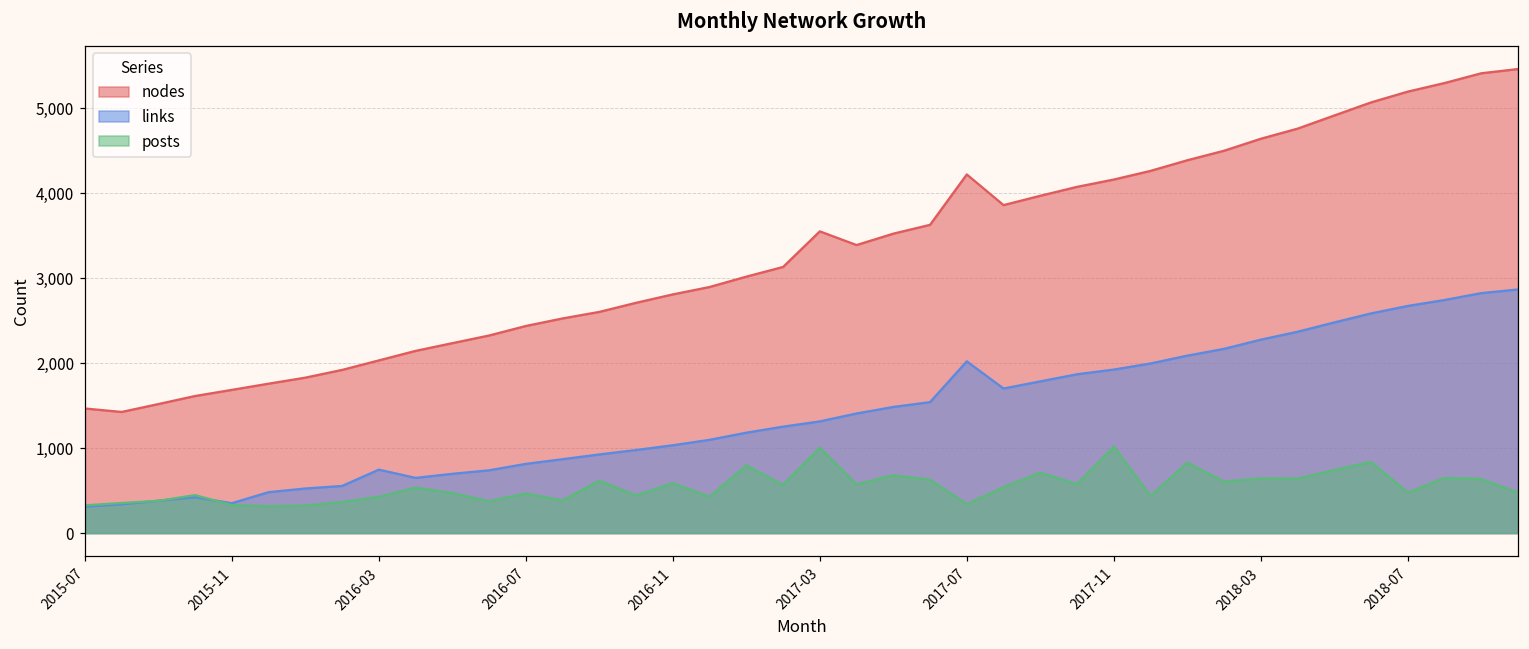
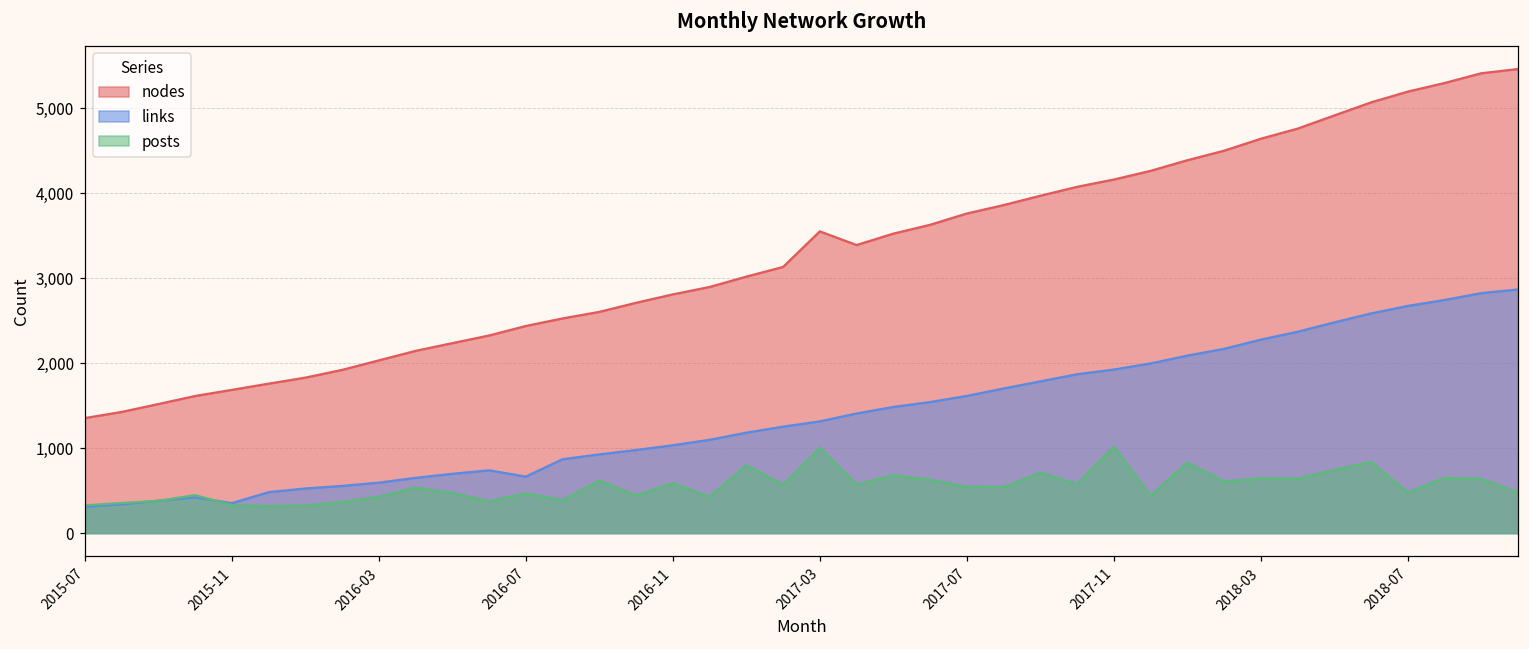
  {
    "nodes": {
-     "2015-07": "1,500",
+     "2015-07": "1,400",
      "2015-11": "1,700",
      "2016-03": "2,000",
      "2016-07": "2,400",
      "2016-11": "2,800",
      "2017-03": "3,600",
-     "2017-07": "4,200",
+     "2017-07": "3,800",
      "2017-11": "4,200",
      "2018-03": "4,600",
      "2018-07": "5,200"
    },
    "links": {
-     "2016-03": "700",
-     "2016-07": "800",
+     "2016-03": "600",
+     "2016-07": "700",
      "2016-11": "1,000",
      "2017-03": "1,300",
-     "2017-07": "2,000",
+     "2017-07": "1,600",
      "2017-11": "1,900",
      "2018-03": "2,300",
      "2018-07": "2,700"
    },
    "posts": {
      "2016-03": "400",
      "2016-07": "500",
      "2016-11": "600",
      "2017-03": "1,000",
-     "2017-07": "300",
+     "2017-07": "500",
      "2017-11": "1,000",
      "2018-03": "600",
      "2018-07": "500"
    }
  }
